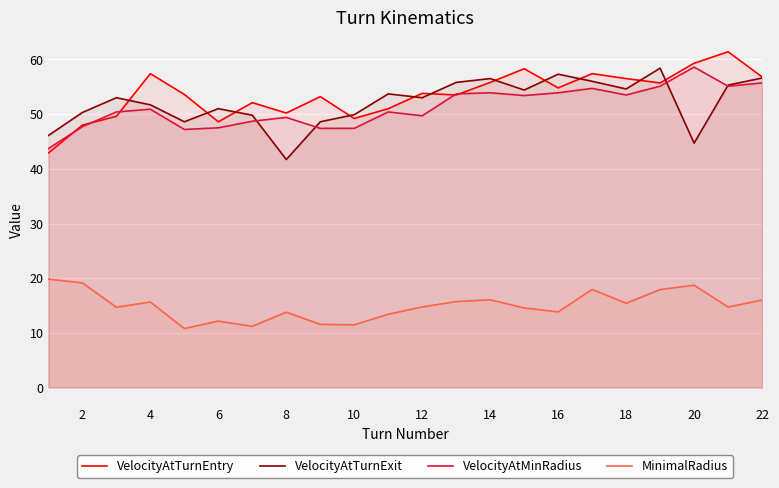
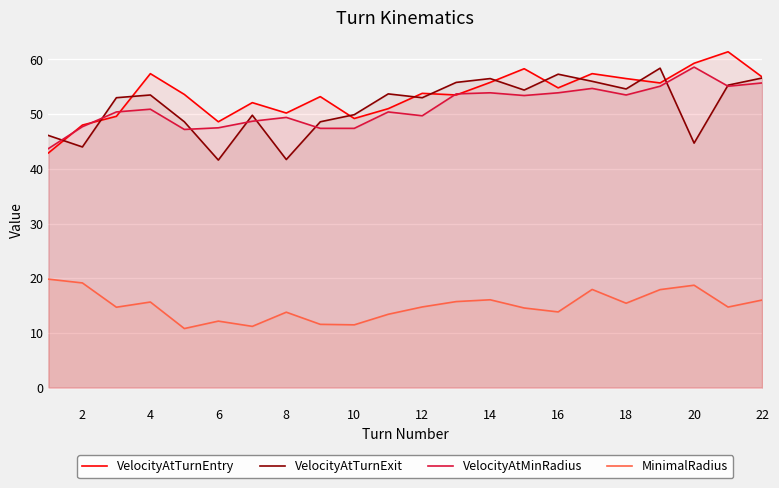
  {
    "VelocityAtTurnEntry": {
      "4": 57,
      "6": 49,
      "8": 50,
      "10": 49,
      "12": 54,
      "14": 56,
      "16": 55,
      "18": 57,
      "20": 59
    },
    "VelocityAtTurnExit": {
-     "2": 50,
-     "4": 52,
-     "6": 51,
+     "2": 44,
+     "4": 54,
+     "6": 42,
      "8": 42,
      "10": 50,
      "12": 53,
      "14": 57,
      "16": 57,
      "18": 55,
      "20": 45
    },
    "VelocityAtMinRadius": {
      "4": 51,
      "6": 48,
      "8": 49,
      "10": 47,
      "12": 50,
      "14": 54,
      "16": 54,
      "18": 54,
      "20": 59,
      "22": 56
    },
    "MinimalRadius": {
      "2": 19,
      "4": 16,
      "6": 12,
      "8": 14,
      "10": 11,
      "12": 15,
      "14": 16,
      "16": 14,
      "18": 15,
      "20": 19,
      "22": 16
    }
  }
